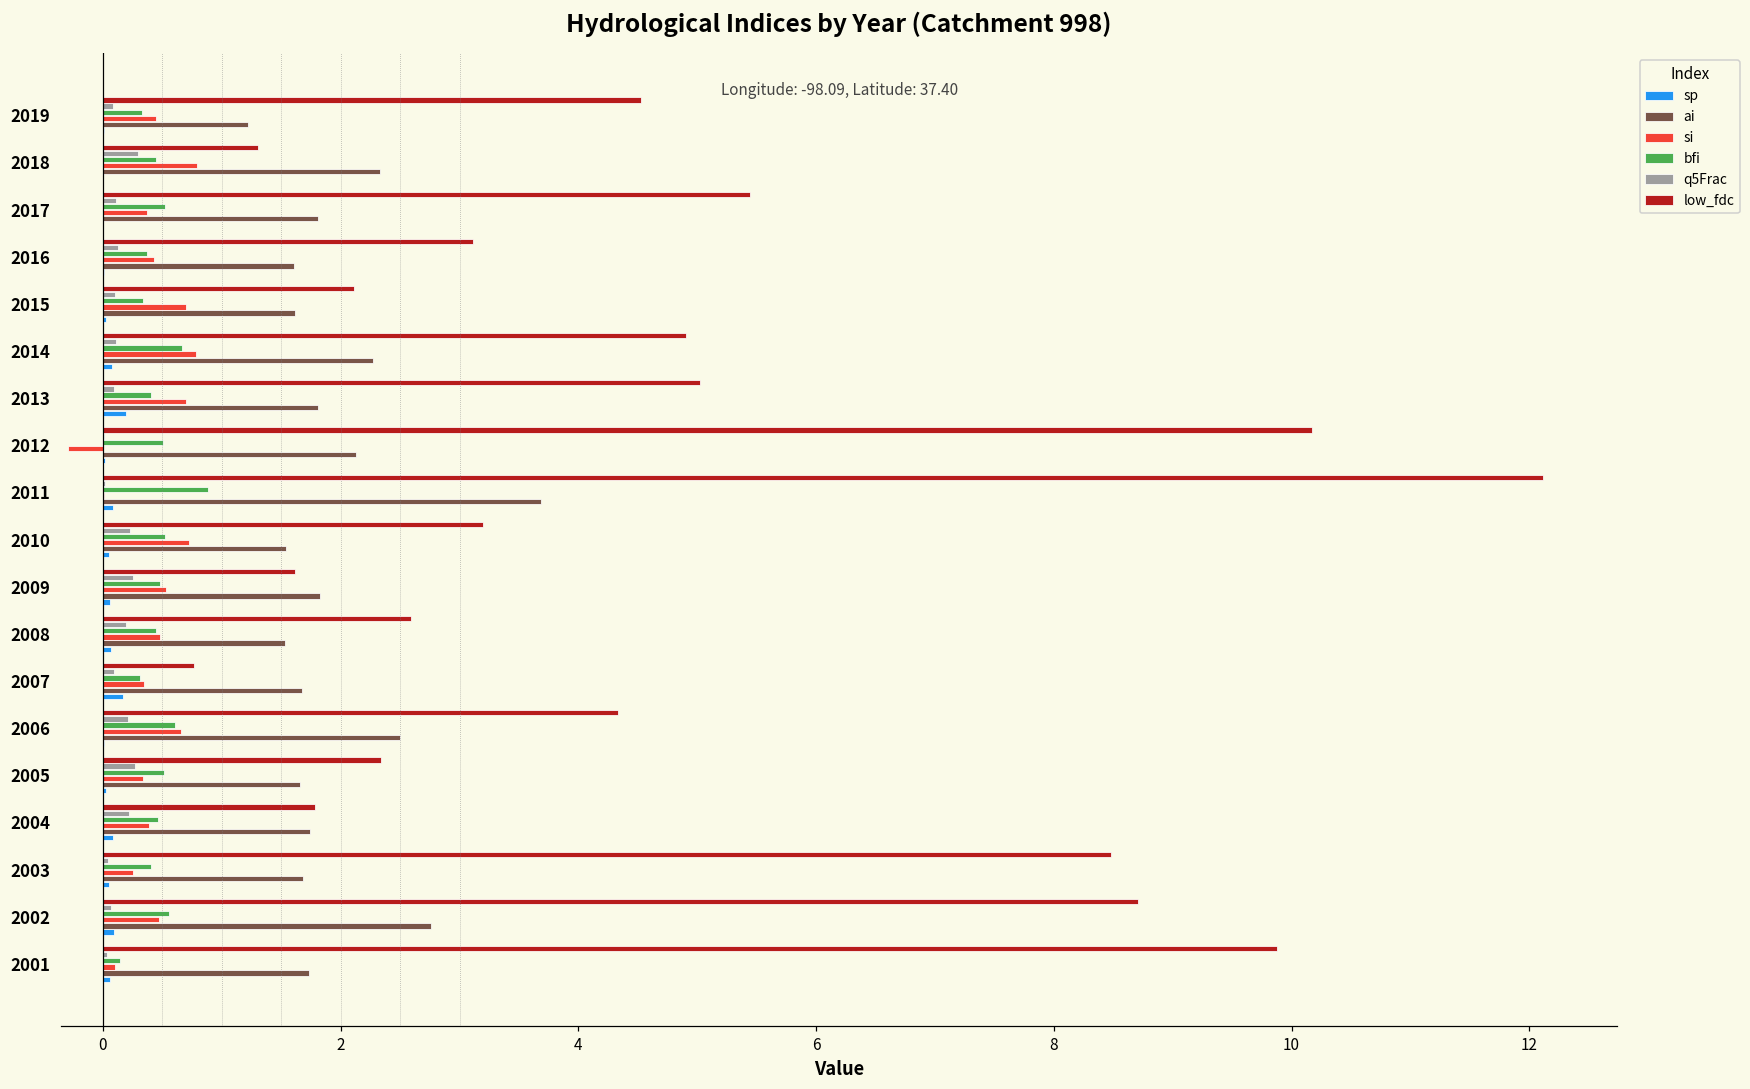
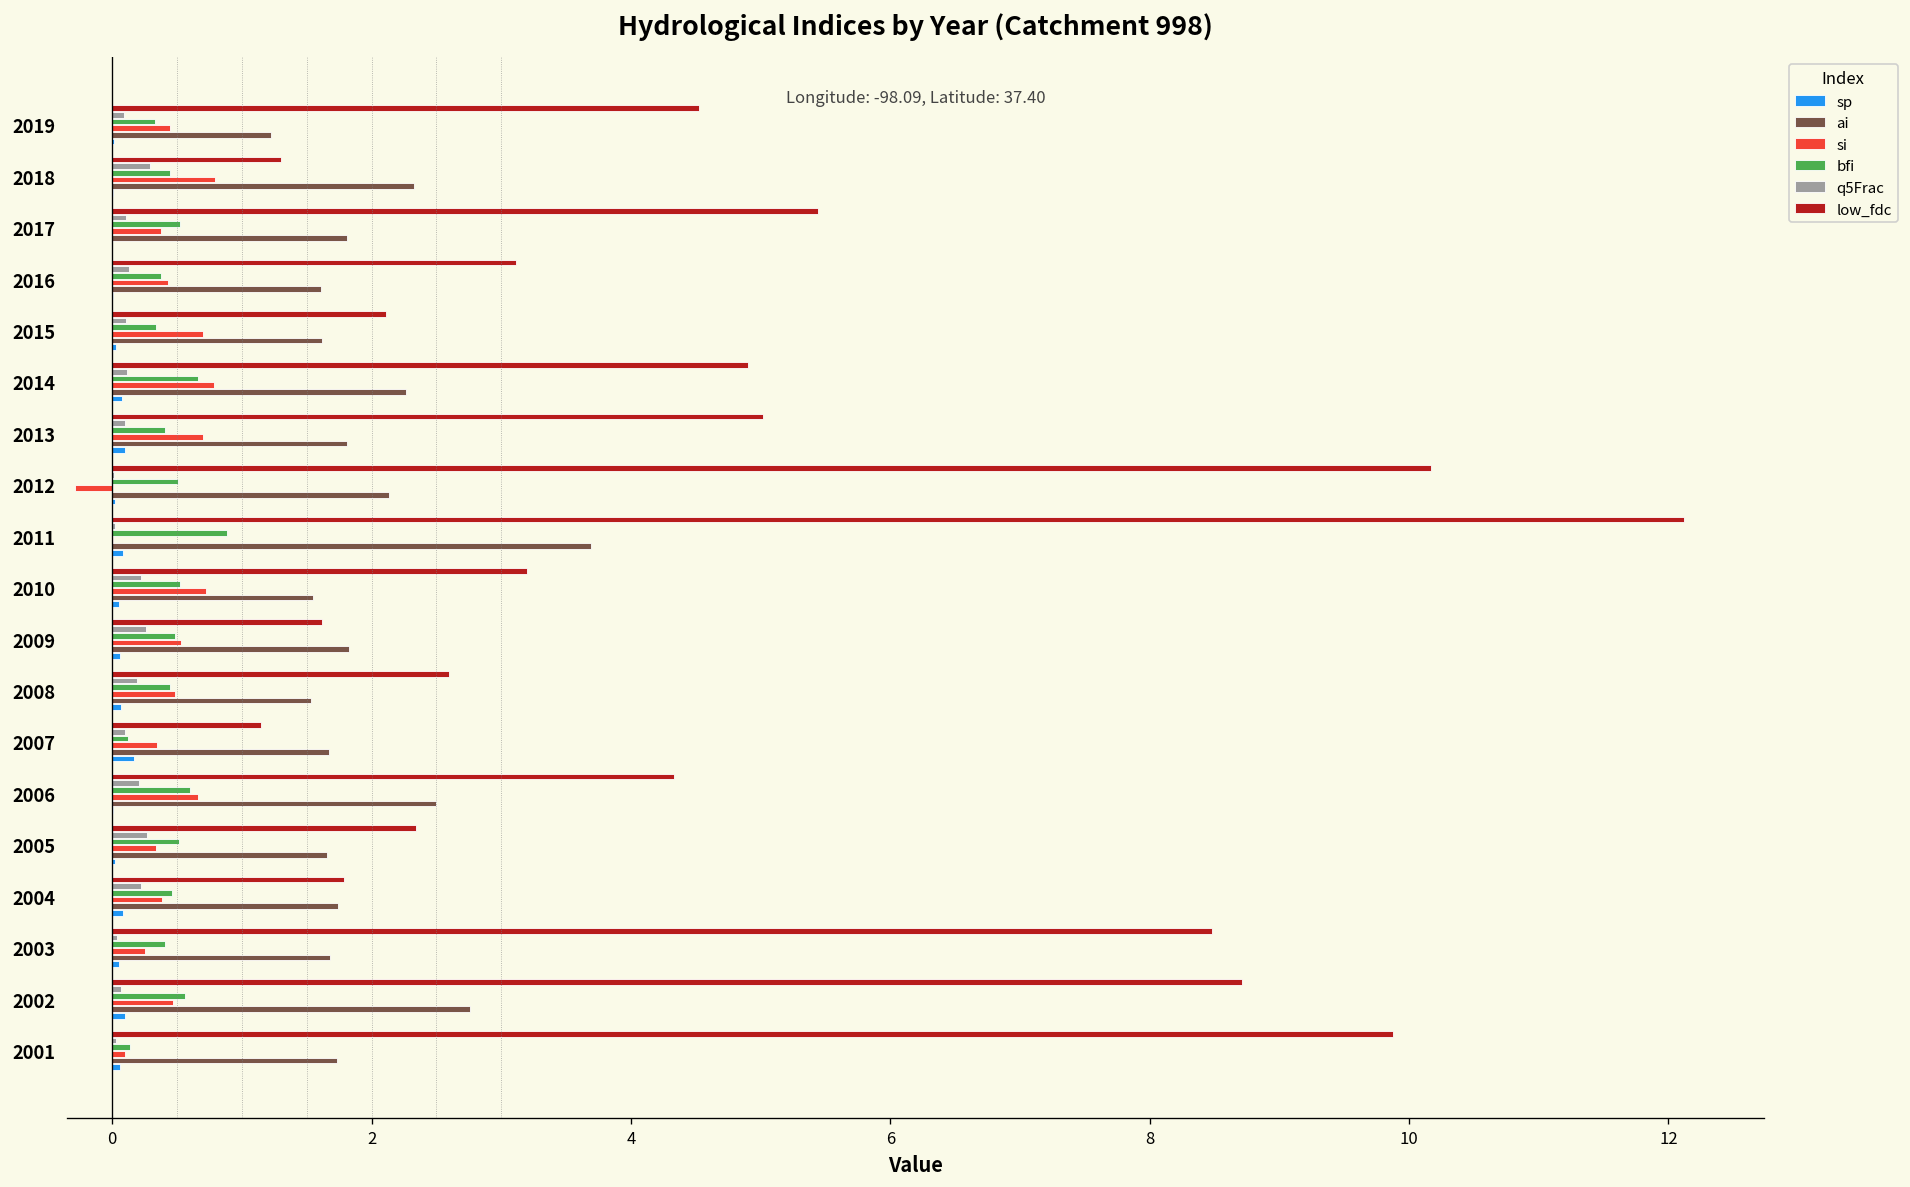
  {
    "sp": {
      "2015": 0.03,
      "2014": 0.08,
-     "2013": 0.20,
+     "2013": 0.10,
      "2011": 0.09,
      "2010": 0.05,
      "2009": 0.06,
      "2008": 0.07,
      "2007": 0.17,
      "2005": 0.02,
      "2004": 0.08,
      "2003": 0.05,
      "2002": 0.10,
      "2001": 0.06
    },
    "ai": {
      "2019": 1.22,
      "2018": 2.33,
      "2017": 1.81,
      "2016": 1.61,
      "2015": 1.62,
      "2014": 2.27,
      "2013": 1.81,
      "2012": 2.13,
      "2011": 3.69,
      "2010": 1.54,
      "2009": 1.83,
      "2008": 1.53,
      "2007": 1.67,
      "2006": 2.50,
      "2005": 1.66,
      "2004": 1.74,
      "2003": 1.68,
      "2002": 2.76,
      "2001": 1.74
    },
    "si": {
      "2019": 0.45,
      "2018": 0.79,
      "2017": 0.37,
      "2016": 0.43,
      "2015": 0.70,
      "2014": 0.78,
      "2013": 0.70,
      "2012": -0.29,
      "2010": 0.72,
      "2009": 0.53,
      "2008": 0.48,
      "2007": 0.35,
      "2006": 0.66,
      "2005": 0.34,
      "2004": 0.38,
      "2003": 0.25,
      "2002": 0.47,
      "2001": 0.10
    },
    "bfi": {
      "2019": 0.33,
      "2018": 0.45,
      "2017": 0.52,
      "2016": 0.37,
      "2015": 0.34,
      "2014": 0.66,
      "2013": 0.41,
      "2012": 0.51,
      "2011": 0.88,
      "2010": 0.52,
      "2009": 0.48,
      "2008": 0.45,
-     "2007": 0.31,
+     "2007": 0.12,
      "2006": 0.60,
      "2005": 0.52,
      "2004": 0.46,
      "2003": 0.41,
      "2002": 0.56,
      "2001": 0.14
    },
    "q5Frac": {
      "2019": 0.09,
      "2018": 0.29,
      "2017": 0.11,
      "2016": 0.13,
      "2015": 0.10,
      "2014": 0.11,
      "2013": 0.10,
      "2010": 0.23,
      "2009": 0.26,
      "2008": 0.19,
      "2007": 0.09,
      "2006": 0.21,
      "2005": 0.27,
      "2004": 0.22,
      "2003": 0.04,
      "2002": 0.07,
      "2001": 0.03
    },
    "low_fdc": {
      "2019": 4.53,
      "2018": 1.31,
      "2017": 5.44,
      "2016": 3.11,
      "2015": 2.11,
      "2014": 4.90,
      "2013": 5.02,
      "2012": 10.17,
      "2011": 12.12,
      "2010": 3.20,
      "2009": 1.61,
      "2008": 2.60,
-     "2007": 0.77,
+     "2007": 1.15,
      "2006": 4.33,
      "2005": 2.34,
      "2004": 1.79,
      "2003": 8.48,
      "2002": 8.71,
      "2001": 9.88
    }
  }
